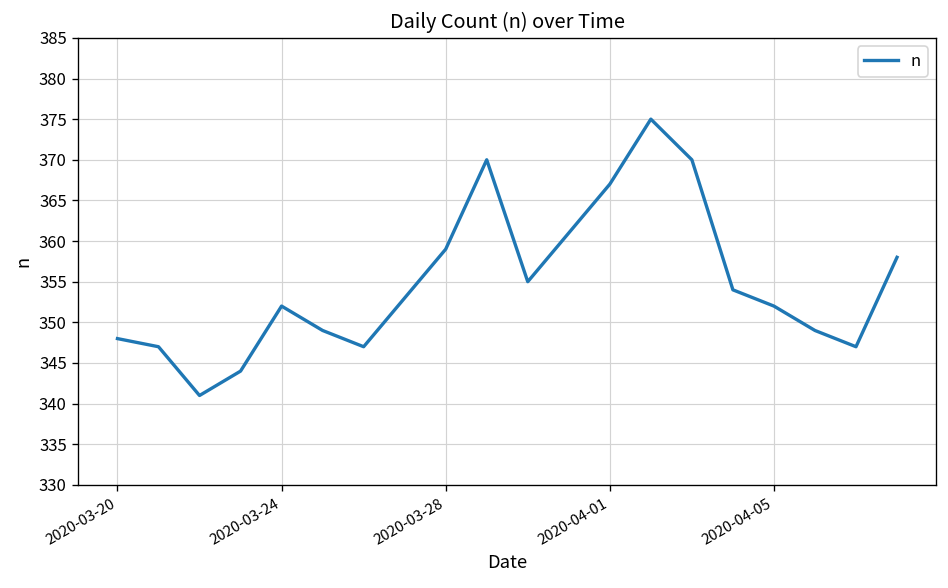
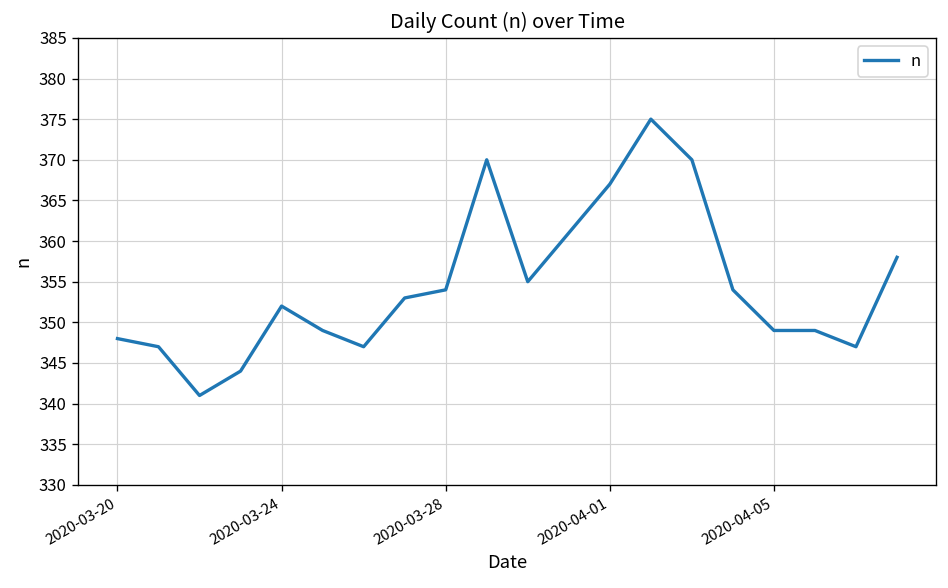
  {
    "2020-03-20": 348,
    "2020-03-24": 352,
-   "2020-03-28": 359,
+   "2020-03-28": 354,
    "2020-04-01": 367,
-   "2020-04-05": 352
+   "2020-04-05": 349
  }
